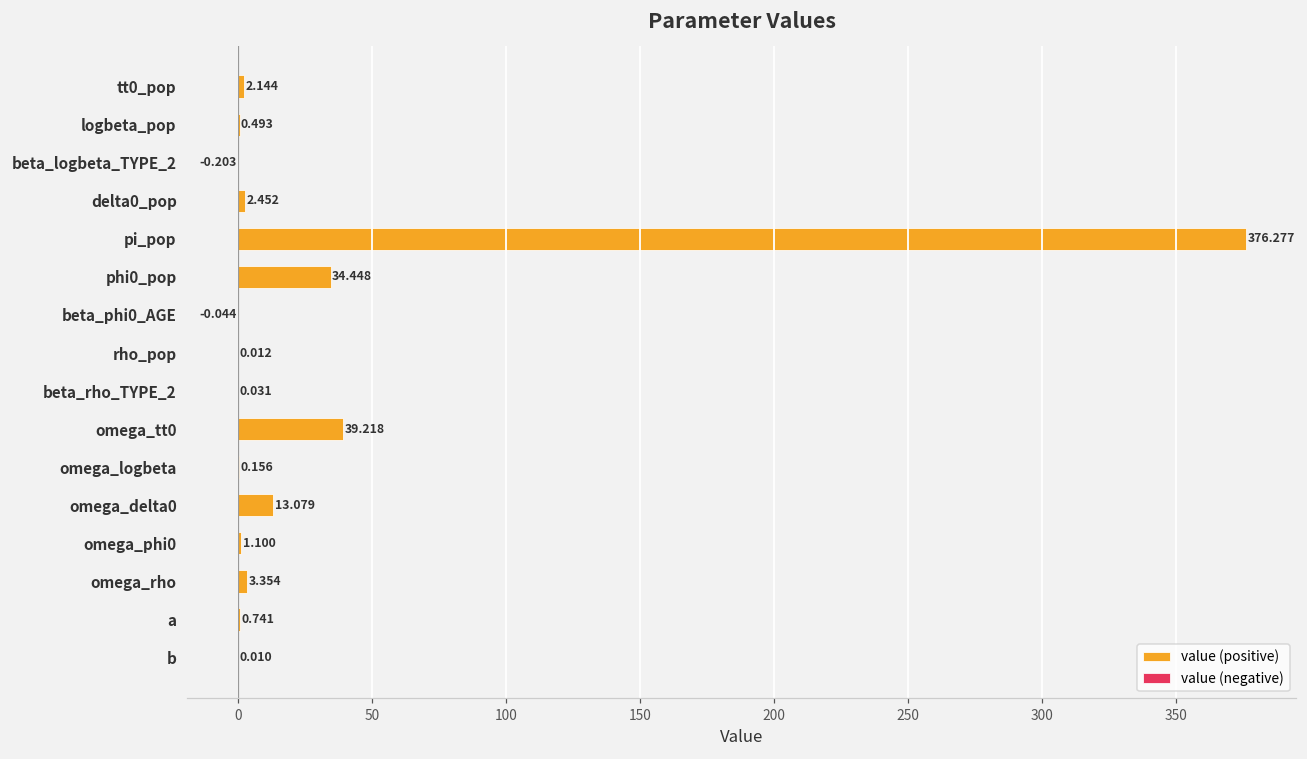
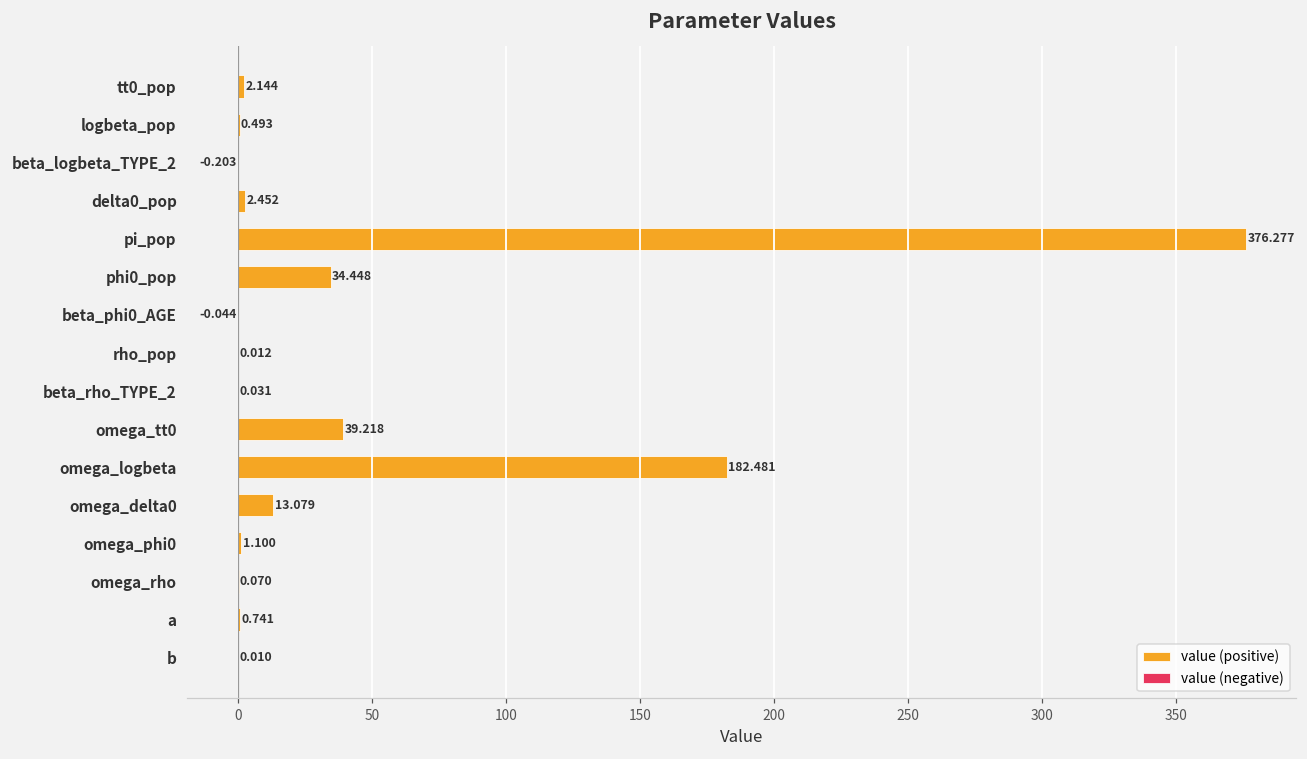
  {
    "value (positive)": {
      "tt0_pop": 2.144,
      "logbeta_pop": 0.493,
      "delta0_pop": 2.452,
      "pi_pop": 376.277,
      "phi0_pop": 34.448,
      "rho_pop": 0.012,
      "beta_rho_TYPE_2": 0.031,
      "omega_tt0": 39.218,
-     "omega_logbeta": 0.156,
+     "omega_logbeta": 182.481,
      "omega_delta0": 13.079,
      "omega_phi0": 1.100,
-     "omega_rho": 3.354,
+     "omega_rho": 0.070,
      "a": 0.741,
      "b": 0.010
    },
    "value (negative)": {
      "beta_logbeta_TYPE_2": -0.203,
      "beta_phi0_AGE": -0.044
    }
  }
